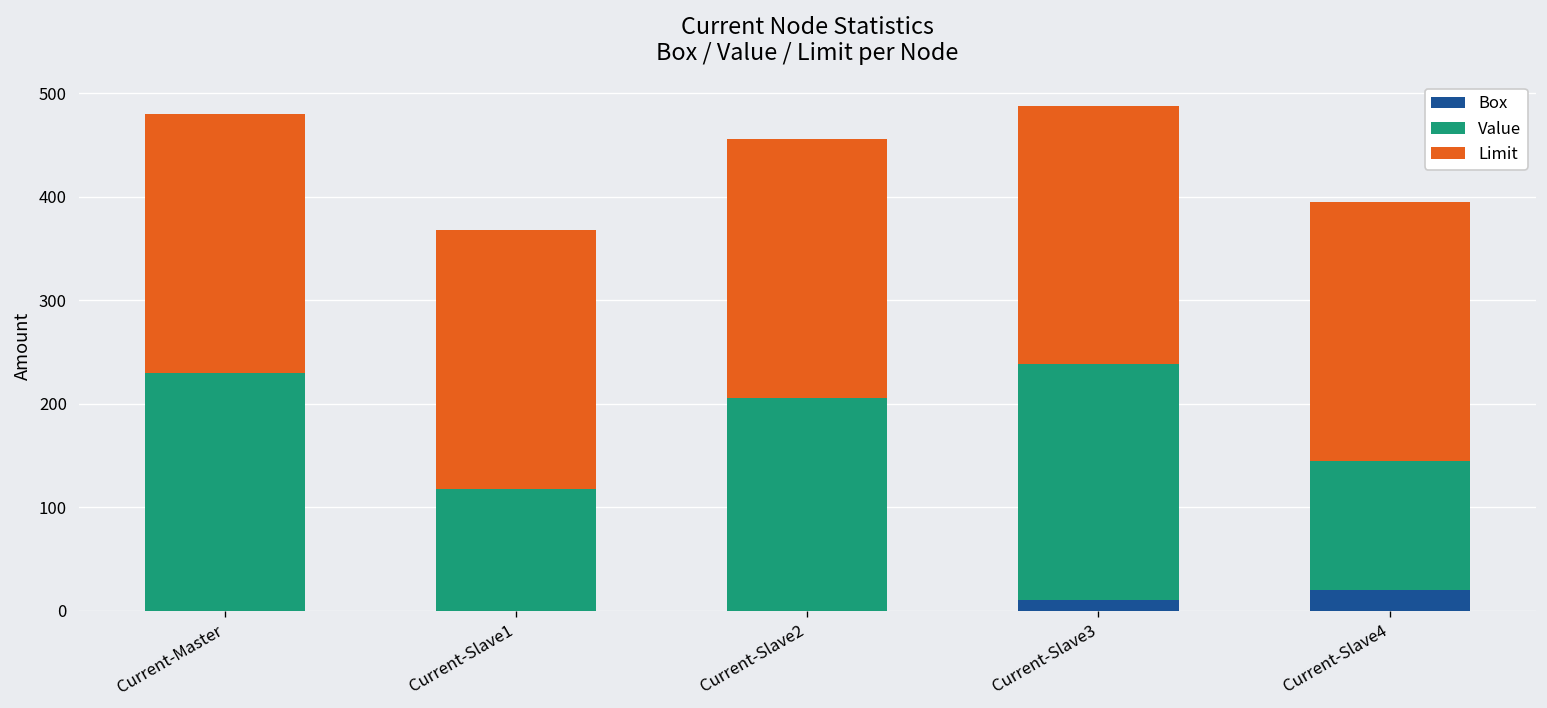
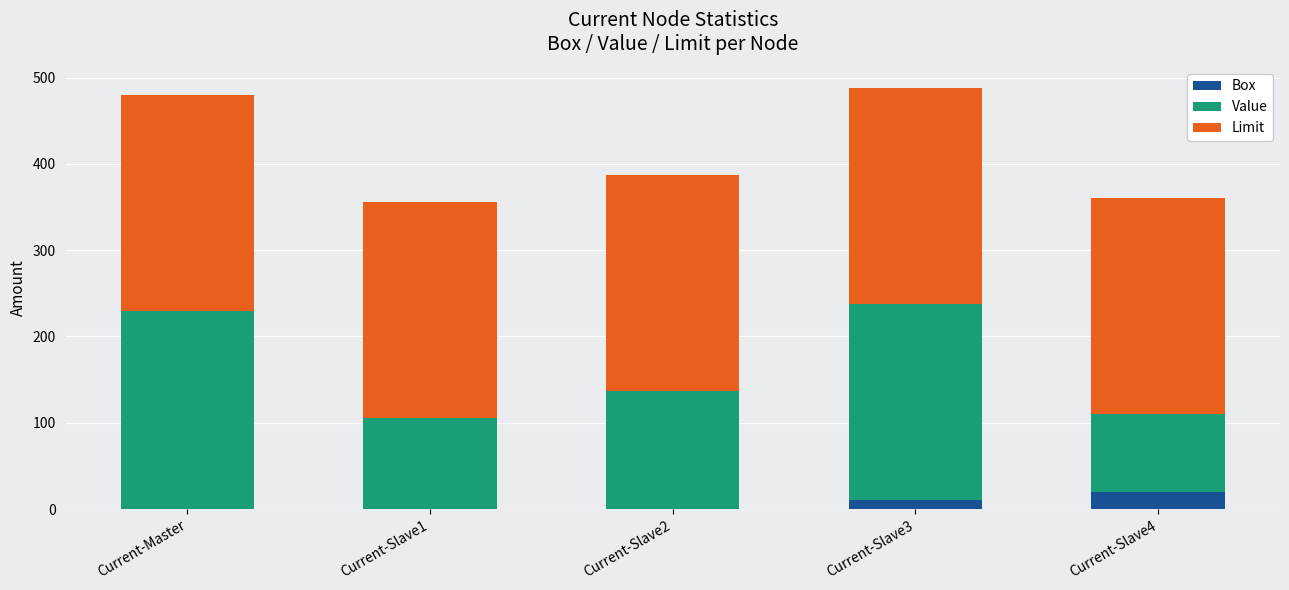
  {
    "Box": {
      "Current-Master": 0,
      "Current-Slave1": 0,
      "Current-Slave2": 0,
      "Current-Slave3": 10,
      "Current-Slave4": 20
    },
    "Value": {
      "Current-Master": 230,
-     "Current-Slave1": 120,
-     "Current-Slave2": 210,
+     "Current-Slave1": 110,
+     "Current-Slave2": 140,
      "Current-Slave3": 230,
-     "Current-Slave4": 120
+     "Current-Slave4": 90
    },
    "Limit": {
      "Current-Master": 250,
      "Current-Slave1": 250,
      "Current-Slave2": 250,
      "Current-Slave3": 250,
      "Current-Slave4": 250
    }
  }
